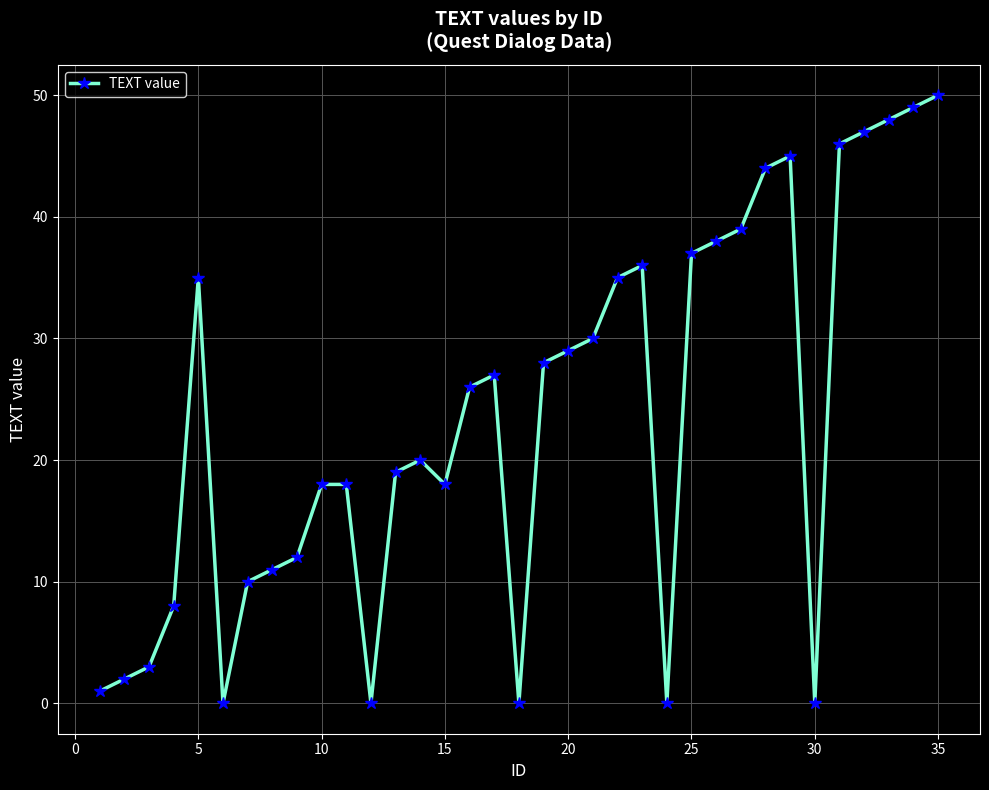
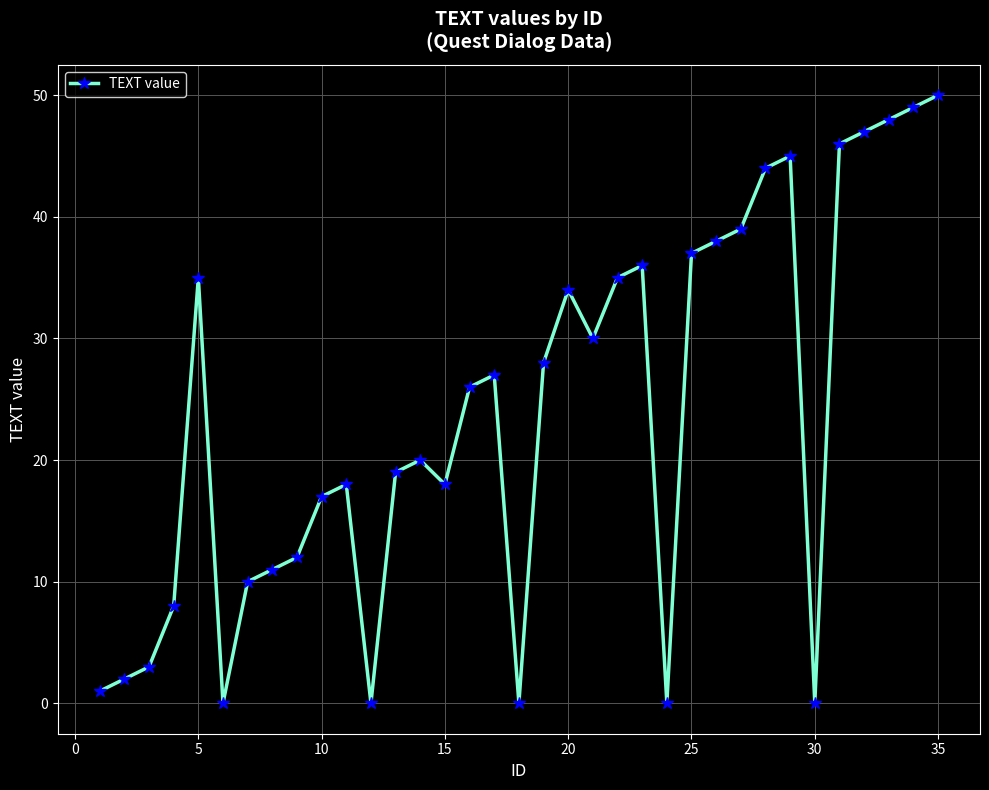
  {
    "5": 35,
-   "10": 18,
+   "10": 17,
    "15": 18,
-   "20": 29,
+   "20": 34,
    "25": 37,
    "30": 0,
    "35": 50
  }
